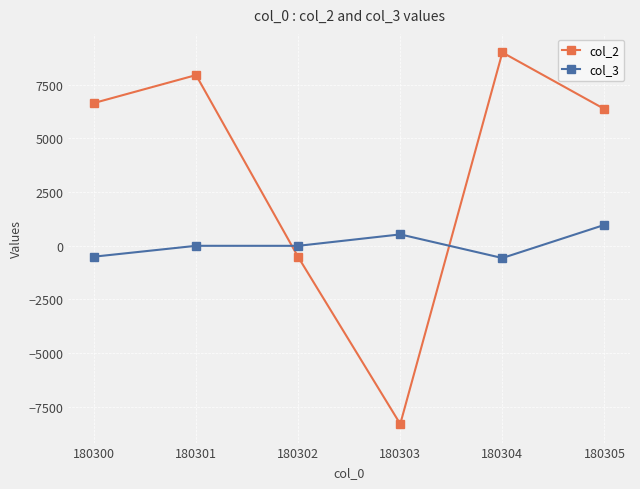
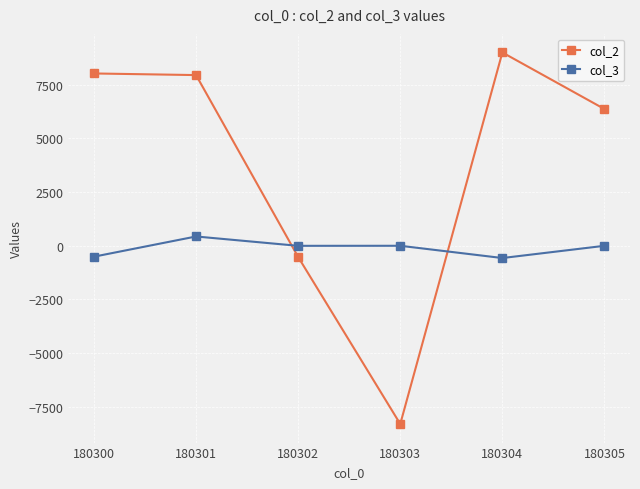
  {
    "col_2": {
-     "180300": 6700,
+     "180300": 8000,
      "180301": 8000,
      "180302": -500,
      "180303": -8300,
      "180304": 9000,
      "180305": 6400
    },
    "col_3": {
      "180300": -500,
-     "180301": 0,
+     "180301": 400,
      "180302": 0,
-     "180303": 500,
+     "180303": 0,
      "180304": -600,
-     "180305": 1000
+     "180305": 0
    }
  }
